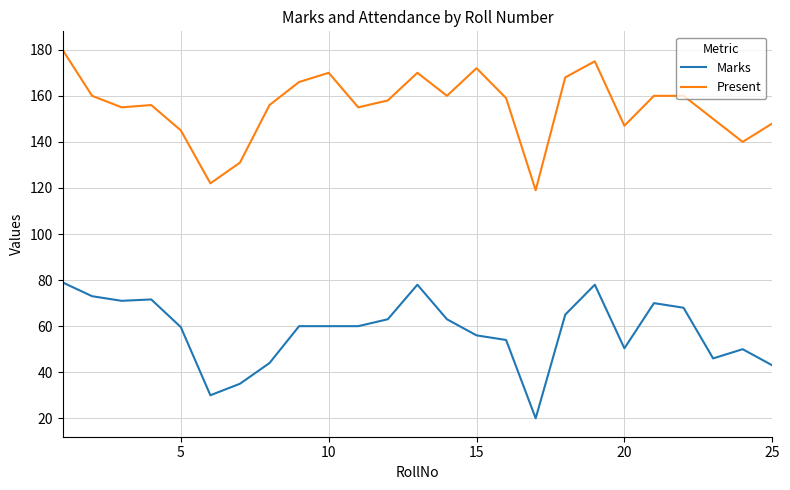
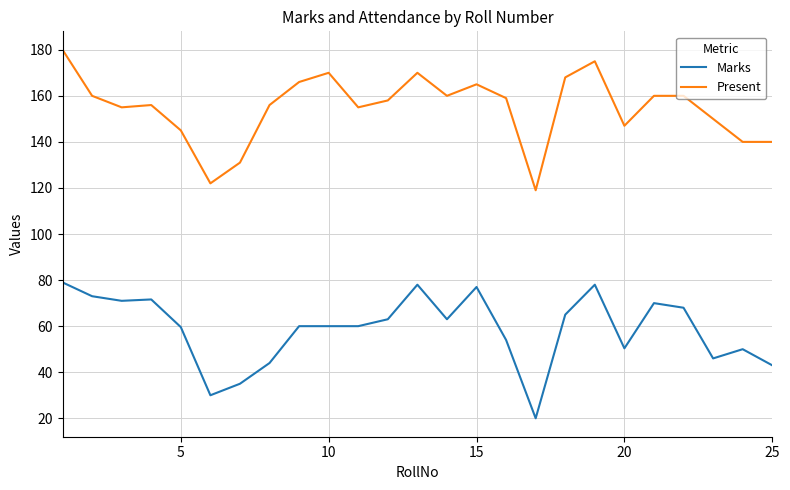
  {
    "Marks": {
      "5": 60,
      "10": 60,
-     "15": 56,
+     "15": 77,
      "20": 50,
      "25": 43
    },
    "Present": {
      "5": 145,
      "10": 170,
-     "15": 172,
+     "15": 165,
      "20": 147,
-     "25": 148
+     "25": 140
    }
  }
